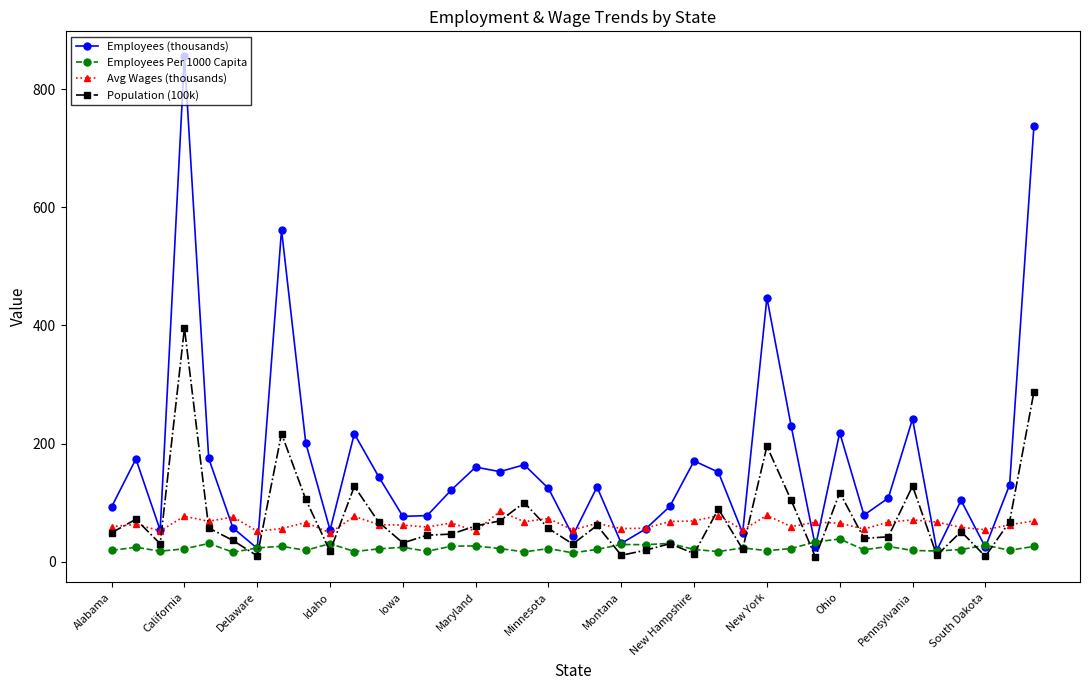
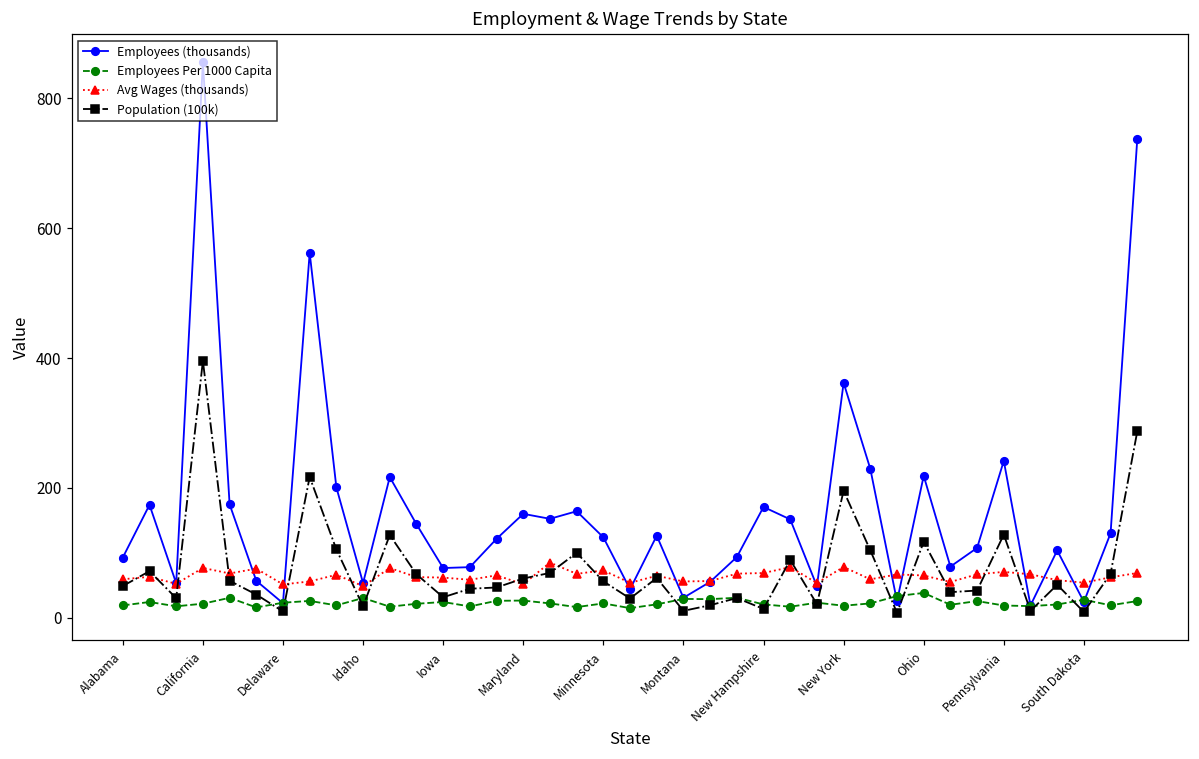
  {
    "Employees (thousands)": {
      "Alabama": 90,
      "Idaho": 50,
      "Iowa": 80,
      "Maryland": 160,
      "Minnesota": 120,
      "New Hampshire": 170,
-     "New York": 450,
+     "New York": 360,
      "Ohio": 220,
      "Pennsylvania": 240
    },
    "Employees Per 1000 Capita": {
      "Alabama": 20,
      "California": 20,
      "Idaho": 30,
      "Iowa": 20,
      "Maryland": 30,
      "Minnesota": 20,
      "New Hampshire": 20,
      "New York": 20,
      "Ohio": 40,
      "Pennsylvania": 20
    },
    "Avg Wages (thousands)": {
      "Alabama": 60,
      "California": 80,
      "Delaware": 50,
      "Idaho": 50,
      "Iowa": 60,
      "Maryland": 50,
      "Minnesota": 70,
      "Montana": 60,
      "New Hampshire": 70,
      "New York": 80,
      "Ohio": 70,
      "Pennsylvania": 70,
      "South Dakota": 50
    },
    "Population (100k)": {
      "Alabama": 50,
      "California": 400,
      "Delaware": 10,
      "Idaho": 20,
      "Iowa": 30,
      "Maryland": 60,
      "Minnesota": 60,
      "Montana": 10,
      "New Hampshire": 10,
      "New York": 200,
      "Ohio": 120,
      "Pennsylvania": 130,
      "South Dakota": 10
    }
  }
